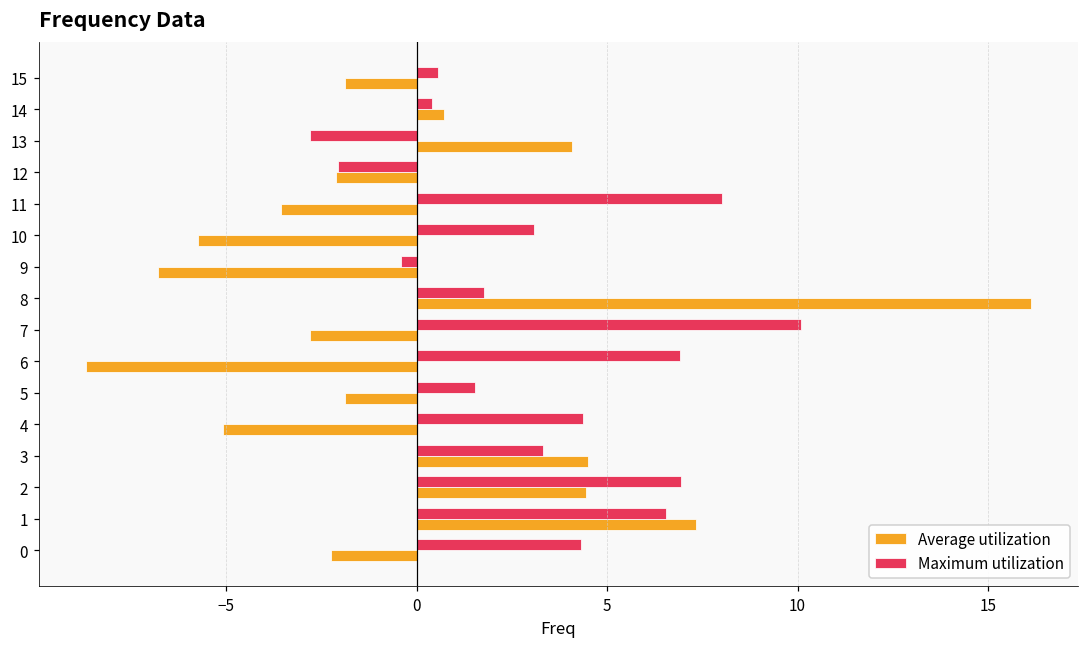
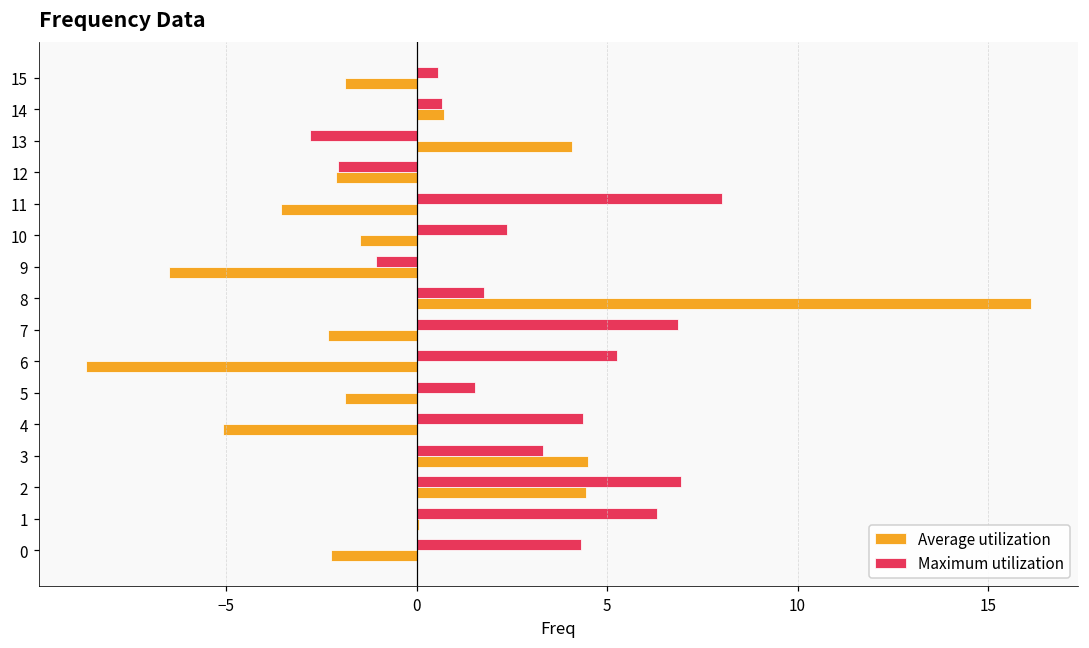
  {
    "Average utilization": {
      "15": -1.9,
      "14": 0.7,
      "13": 4.1,
      "12": -2.1,
      "11": -3.6,
-     "10": -5.7,
-     "9": -6.8,
+     "10": -1.5,
+     "9": -6.5,
      "8": 16.1,
-     "7": -2.8,
+     "7": -2.3,
      "6": -8.7,
      "5": -1.9,
      "4": -5.1,
      "3": 4.5,
      "2": 4.4,
-     "1": 7.3,
+     "1": 0.1,
      "0": -2.3
    },
    "Maximum utilization": {
      "15": 0.6,
-     "14": 0.4,
+     "14": 0.7,
      "13": -2.8,
      "12": -2.1,
      "11": 8.0,
-     "10": 3.1,
-     "9": -0.4,
+     "10": 2.4,
+     "9": -1.1,
      "8": 1.8,
-     "7": 10.1,
-     "6": 6.9,
+     "7": 6.8,
+     "6": 5.3,
      "5": 1.5,
      "4": 4.4,
      "3": 3.3,
      "2": 6.9,
-     "1": 6.6,
+     "1": 6.3,
      "0": 4.3
    }
  }
